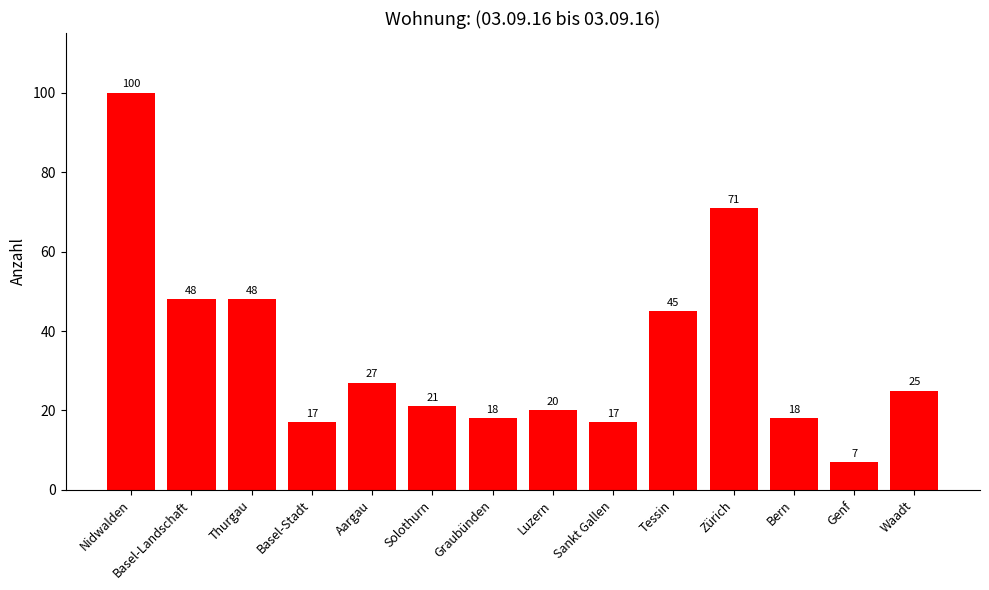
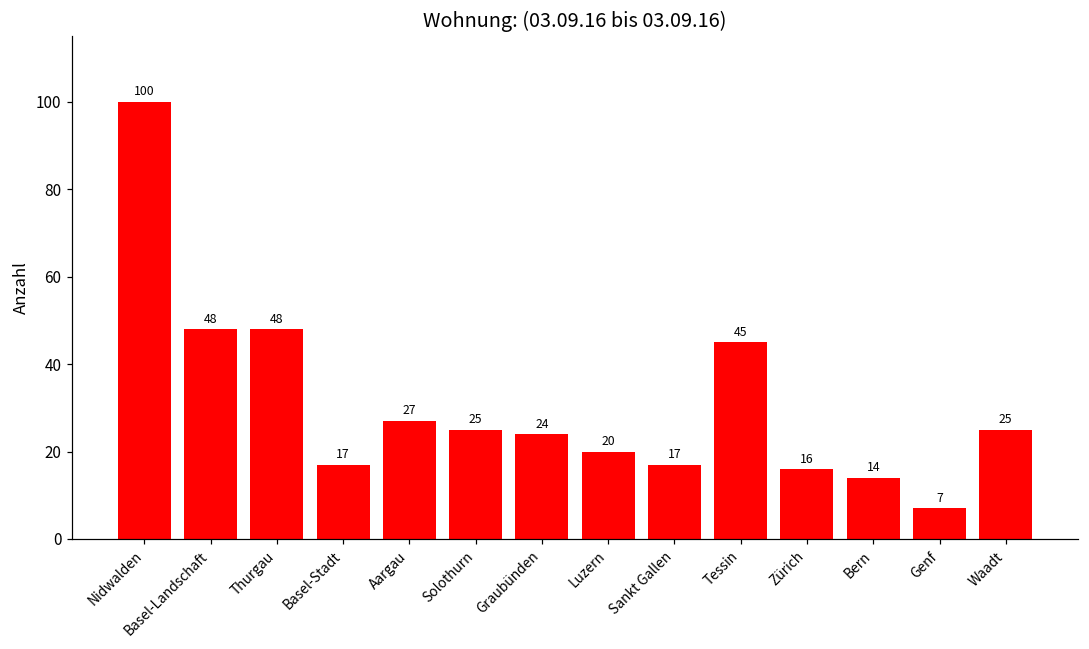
  {
    "Nidwalden": 100,
    "Basel-Landschaft": 48,
    "Thurgau": 48,
    "Basel-Stadt": 17,
    "Aargau": 27,
-   "Solothurn": 21,
-   "Graubünden": 18,
+   "Solothurn": 25,
+   "Graubünden": 24,
    "Luzern": 20,
    "Sankt Gallen": 17,
    "Tessin": 45,
-   "Zürich": 71,
-   "Bern": 18,
+   "Zürich": 16,
+   "Bern": 14,
    "Genf": 7,
    "Waadt": 25
  }
